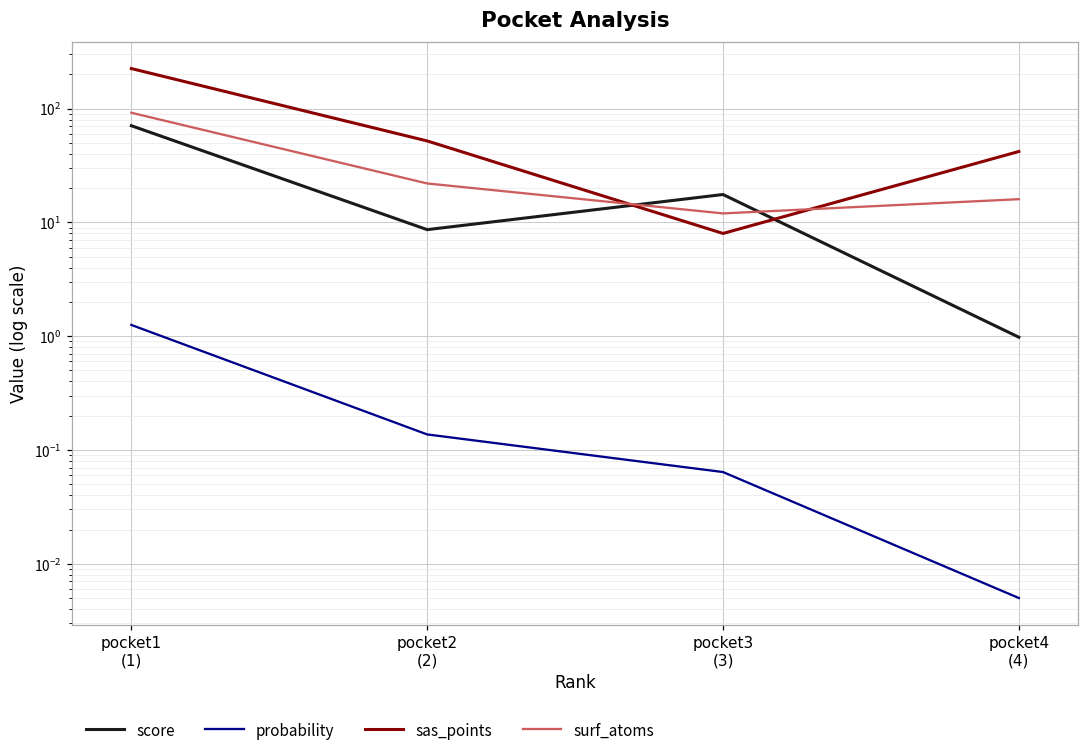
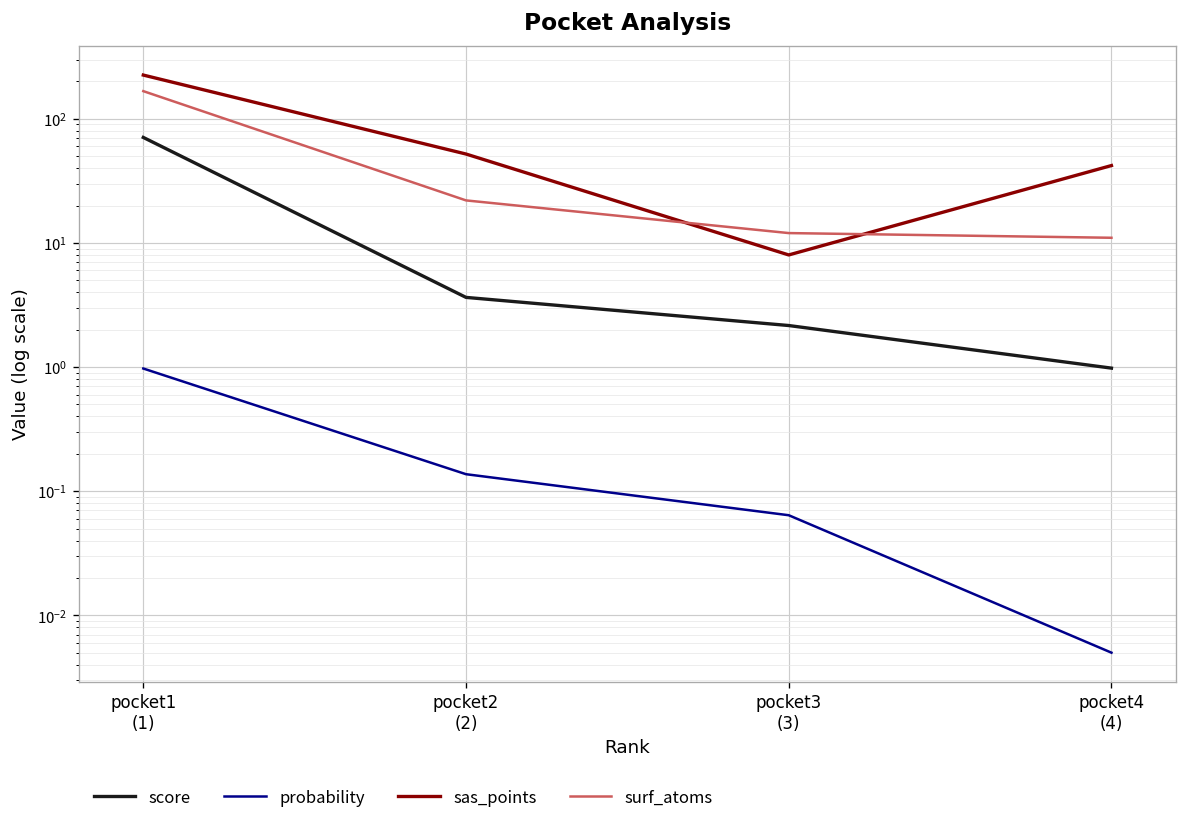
  {
    "score": {
      "pocket1 (1)": 70,
-     "pocket2 (2)": 9,
-     "pocket3 (3)": 18,
+     "pocket2 (2)": 3.6,
+     "pocket3 (3)": 2.2,
      "pocket4 (4)": 1.0
    },
    "probability": {
-     "pocket1 (1)": 1.3,
+     "pocket1 (1)": 1.0,
      "pocket2 (2)": 0.14,
      "pocket3 (3)": 0.06,
      "pocket4 (4)": 0.005
    },
    "sas_points": {
      "pocket1 (1)": 230,
      "pocket2 (2)": 50,
      "pocket3 (3)": 8,
      "pocket4 (4)": 42
    },
    "surf_atoms": {
-     "pocket1 (1)": 90,
+     "pocket1 (1)": 170,
      "pocket2 (2)": 22,
      "pocket3 (3)": 12,
-     "pocket4 (4)": 16
+     "pocket4 (4)": 11
    }
  }
